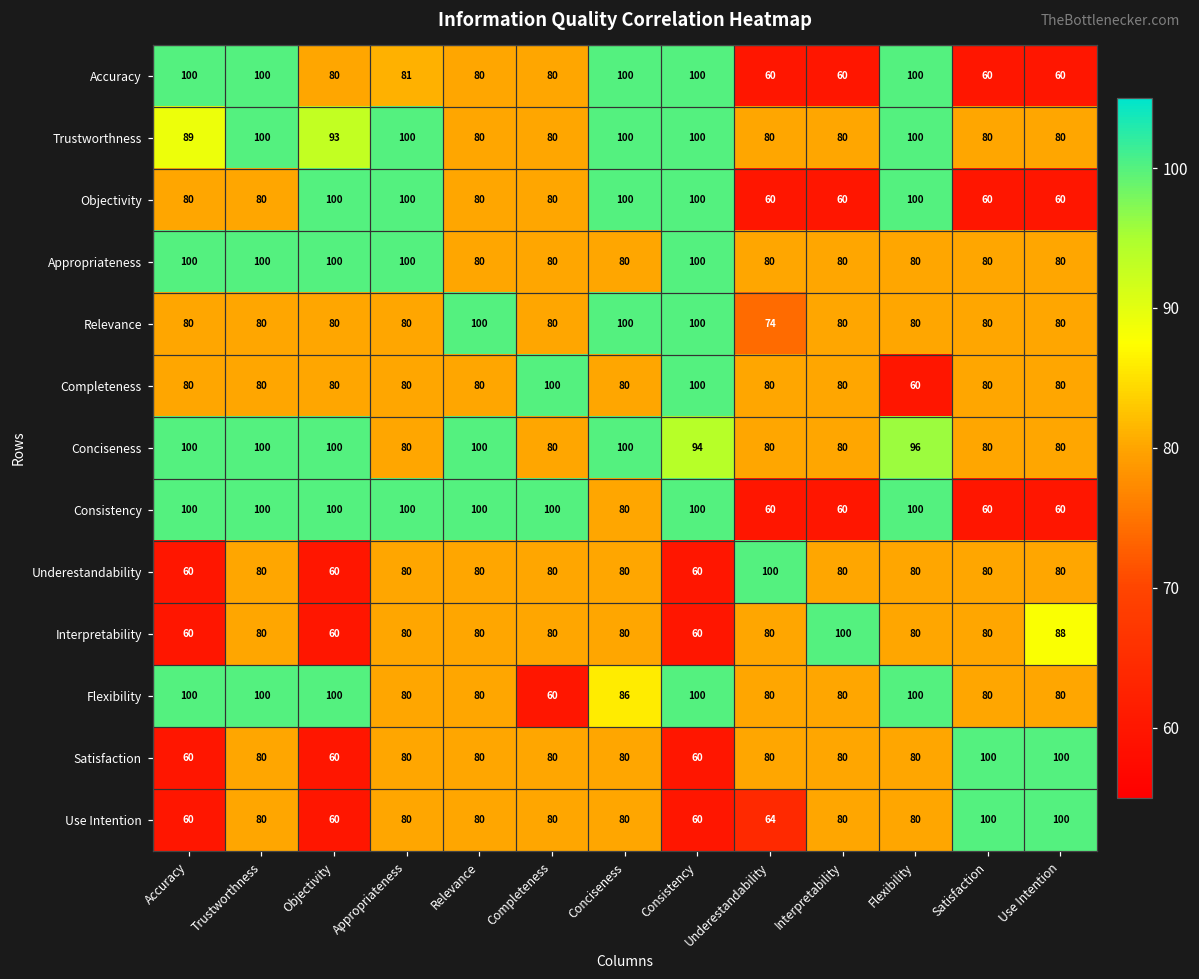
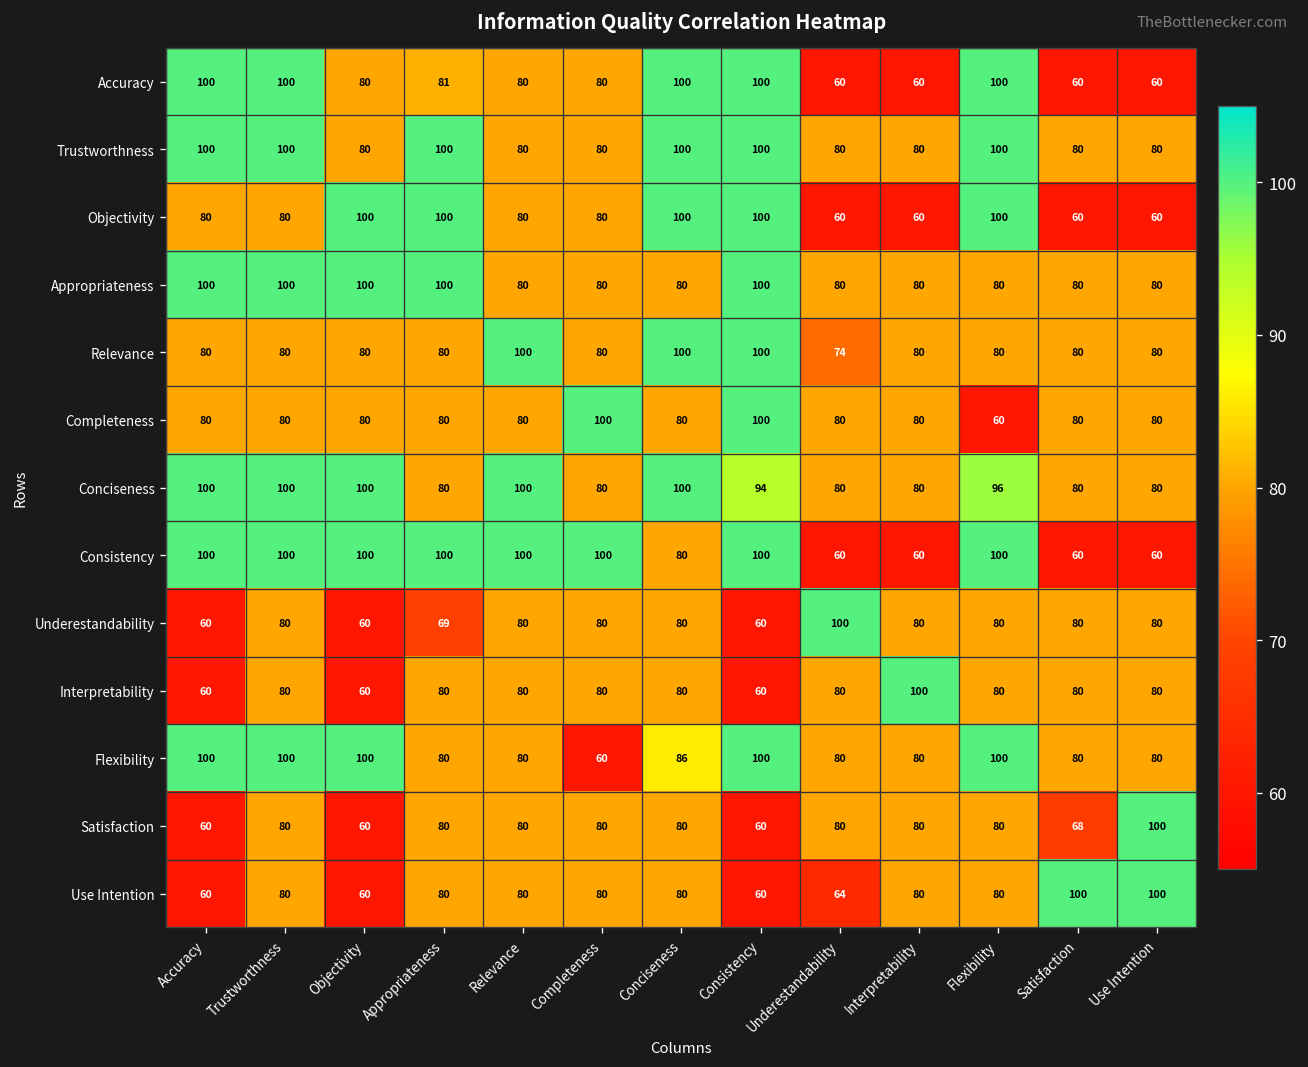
  {
    "Accuracy": {
      "Accuracy": 100,
      "Trustworthness": 100,
      "Objectivity": 80,
      "Appropriateness": 81,
      "Relevance": 80,
      "Completeness": 80,
      "Conciseness": 100,
      "Consistency": 100,
      "Underestandability": 60,
      "Interpretability": 60,
      "Flexibility": 100,
      "Satisfaction": 60,
      "Use Intention": 60
    },
    "Trustworthness": {
-     "Accuracy": 89,
+     "Accuracy": 100,
      "Trustworthness": 100,
-     "Objectivity": 93,
+     "Objectivity": 80,
      "Appropriateness": 100,
      "Relevance": 80,
      "Completeness": 80,
      "Conciseness": 100,
      "Consistency": 100,
      "Underestandability": 80,
      "Interpretability": 80,
      "Flexibility": 100,
      "Satisfaction": 80,
      "Use Intention": 80
    },
    "Objectivity": {
      "Accuracy": 80,
      "Trustworthness": 80,
      "Objectivity": 100,
      "Appropriateness": 100,
      "Relevance": 80,
      "Completeness": 80,
      "Conciseness": 100,
      "Consistency": 100,
      "Underestandability": 60,
      "Interpretability": 60,
      "Flexibility": 100,
      "Satisfaction": 60,
      "Use Intention": 60
    },
    "Appropriateness": {
      "Accuracy": 100,
      "Trustworthness": 100,
      "Objectivity": 100,
      "Appropriateness": 100,
      "Relevance": 80,
      "Completeness": 80,
      "Conciseness": 80,
      "Consistency": 100,
      "Underestandability": 80,
      "Interpretability": 80,
      "Flexibility": 80,
      "Satisfaction": 80,
      "Use Intention": 80
    },
    "Relevance": {
      "Accuracy": 80,
      "Trustworthness": 80,
      "Objectivity": 80,
      "Appropriateness": 80,
      "Relevance": 100,
      "Completeness": 80,
      "Conciseness": 100,
      "Consistency": 100,
      "Underestandability": 74,
      "Interpretability": 80,
      "Flexibility": 80,
      "Satisfaction": 80,
      "Use Intention": 80
    },
    "Completeness": {
      "Accuracy": 80,
      "Trustworthness": 80,
      "Objectivity": 80,
      "Appropriateness": 80,
      "Relevance": 80,
      "Completeness": 100,
      "Conciseness": 80,
      "Consistency": 100,
      "Underestandability": 80,
      "Interpretability": 80,
      "Flexibility": 60,
      "Satisfaction": 80,
      "Use Intention": 80
    },
    "Conciseness": {
      "Accuracy": 100,
      "Trustworthness": 100,
      "Objectivity": 100,
      "Appropriateness": 80,
      "Relevance": 100,
      "Completeness": 80,
      "Conciseness": 100,
      "Consistency": 94,
      "Underestandability": 80,
      "Interpretability": 80,
      "Flexibility": 96,
      "Satisfaction": 80,
      "Use Intention": 80
    },
    "Consistency": {
      "Accuracy": 100,
      "Trustworthness": 100,
      "Objectivity": 100,
      "Appropriateness": 100,
      "Relevance": 100,
      "Completeness": 100,
      "Conciseness": 80,
      "Consistency": 100,
      "Underestandability": 60,
      "Interpretability": 60,
      "Flexibility": 100,
      "Satisfaction": 60,
      "Use Intention": 60
    },
    "Underestandability": {
      "Accuracy": 60,
      "Trustworthness": 80,
      "Objectivity": 60,
-     "Appropriateness": 80,
+     "Appropriateness": 69,
      "Relevance": 80,
      "Completeness": 80,
      "Conciseness": 80,
      "Consistency": 60,
      "Underestandability": 100,
      "Interpretability": 80,
      "Flexibility": 80,
      "Satisfaction": 80,
      "Use Intention": 80
    },
    "Interpretability": {
      "Accuracy": 60,
      "Trustworthness": 80,
      "Objectivity": 60,
      "Appropriateness": 80,
      "Relevance": 80,
      "Completeness": 80,
      "Conciseness": 80,
      "Consistency": 60,
      "Underestandability": 80,
      "Interpretability": 100,
      "Flexibility": 80,
      "Satisfaction": 80,
-     "Use Intention": 88
+     "Use Intention": 80
    },
    "Flexibility": {
      "Accuracy": 100,
      "Trustworthness": 100,
      "Objectivity": 100,
      "Appropriateness": 80,
      "Relevance": 80,
      "Completeness": 60,
      "Conciseness": 86,
      "Consistency": 100,
      "Underestandability": 80,
      "Interpretability": 80,
      "Flexibility": 100,
      "Satisfaction": 80,
      "Use Intention": 80
    },
    "Satisfaction": {
      "Accuracy": 60,
      "Trustworthness": 80,
      "Objectivity": 60,
      "Appropriateness": 80,
      "Relevance": 80,
      "Completeness": 80,
      "Conciseness": 80,
      "Consistency": 60,
      "Underestandability": 80,
      "Interpretability": 80,
      "Flexibility": 80,
-     "Satisfaction": 100,
+     "Satisfaction": 68,
      "Use Intention": 100
    },
    "Use Intention": {
      "Accuracy": 60,
      "Trustworthness": 80,
      "Objectivity": 60,
      "Appropriateness": 80,
      "Relevance": 80,
      "Completeness": 80,
      "Conciseness": 80,
      "Consistency": 60,
      "Underestandability": 64,
      "Interpretability": 80,
      "Flexibility": 80,
      "Satisfaction": 100,
      "Use Intention": 100
    }
  }
